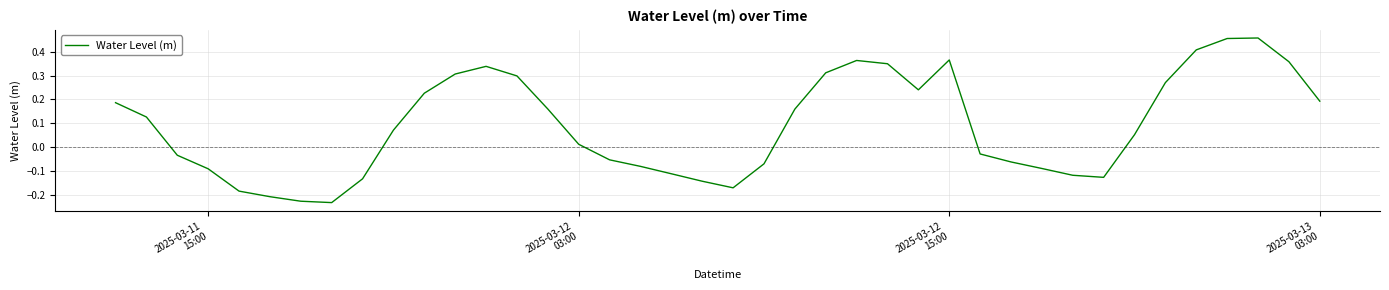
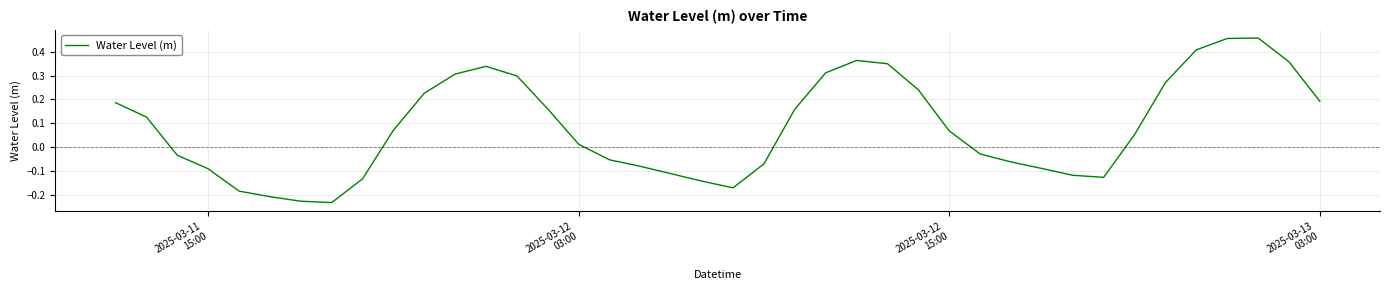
  {
    "2025-03-11 15:00": -0.09,
    "2025-03-12 03:00": 0.01,
-   "2025-03-12 15:00": 0.37,
+   "2025-03-12 15:00": 0.07,
    "2025-03-13 03:00": 0.19
  }
